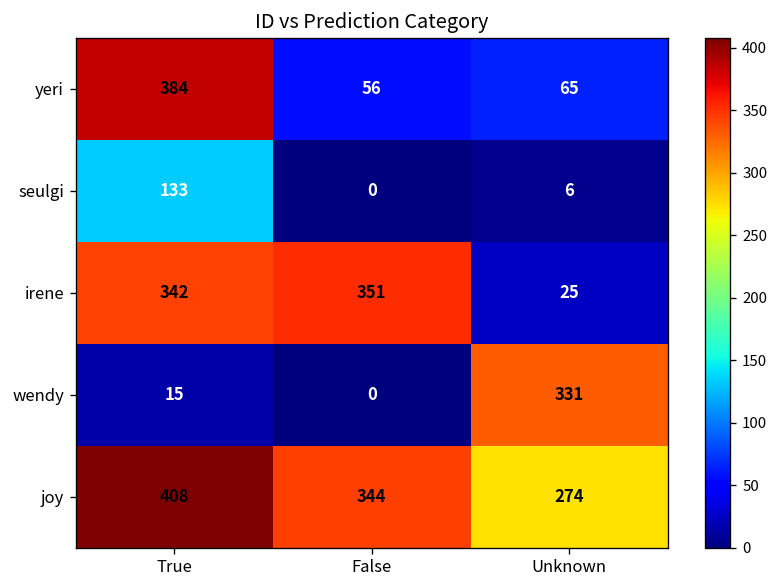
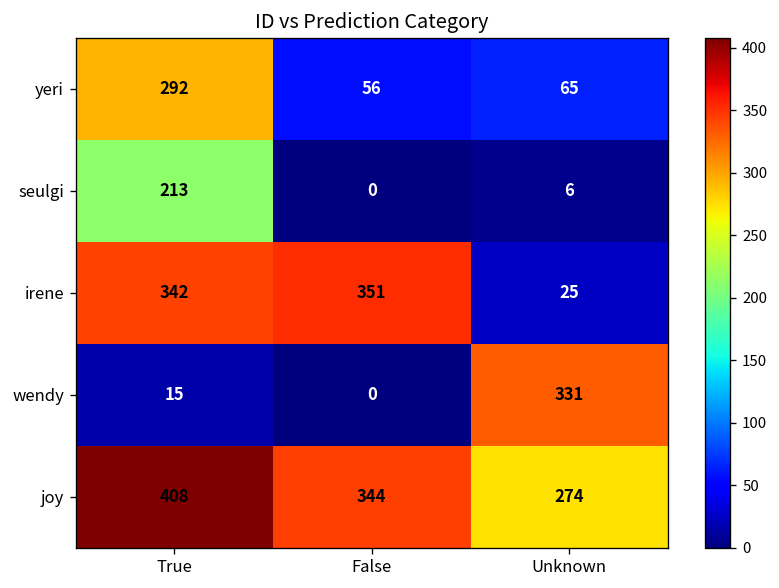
  {
    "yeri": {
-     "True": 384,
+     "True": 292,
      "False": 56,
      "Unknown": 65
    },
    "seulgi": {
-     "True": 133,
+     "True": 213,
      "False": 0,
      "Unknown": 6
    },
    "irene": {
      "True": 342,
      "False": 351,
      "Unknown": 25
    },
    "wendy": {
      "True": 15,
      "False": 0,
      "Unknown": 331
    },
    "joy": {
      "True": 408,
      "False": 344,
      "Unknown": 274
    }
  }
